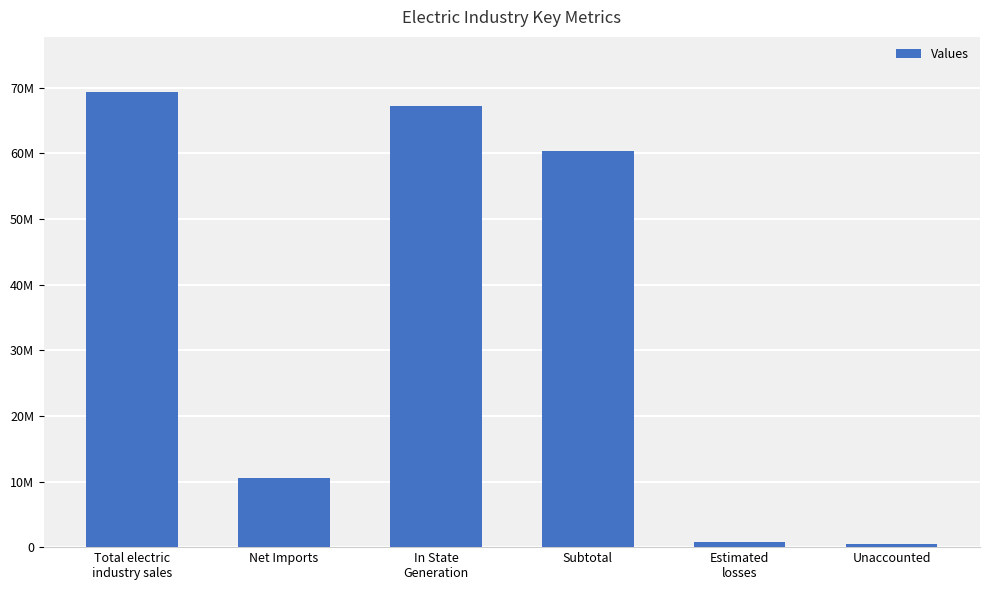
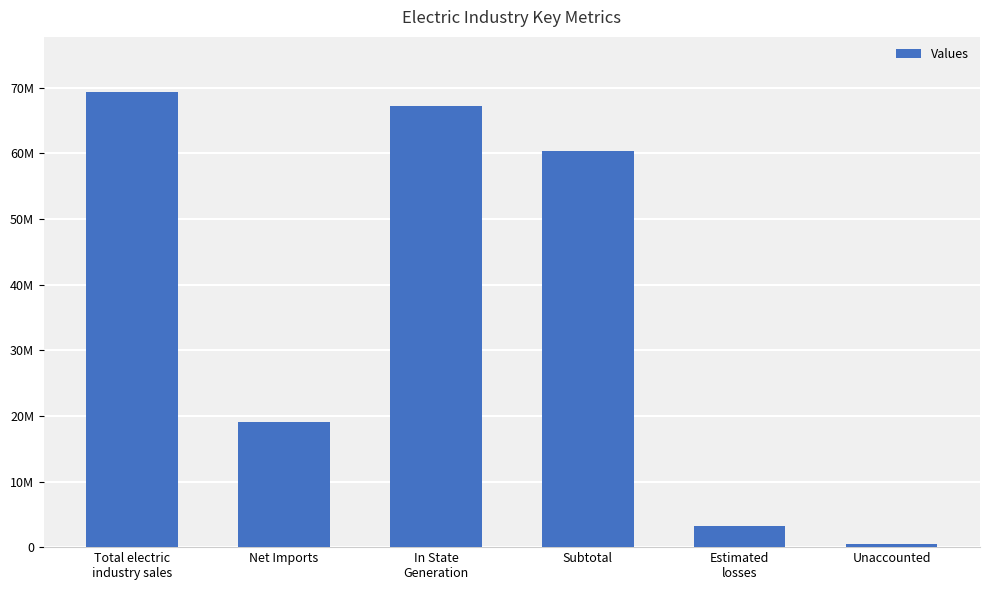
  {
    "Total electric industry sales": 69000000,
-   "Net Imports": 10000000,
+   "Net Imports": 19000000,
    "In State Generation": 67000000,
    "Subtotal": 60000000,
-   "Estimated losses": 1000000,
+   "Estimated losses": 3000000,
    "Unaccounted": 0
  }
